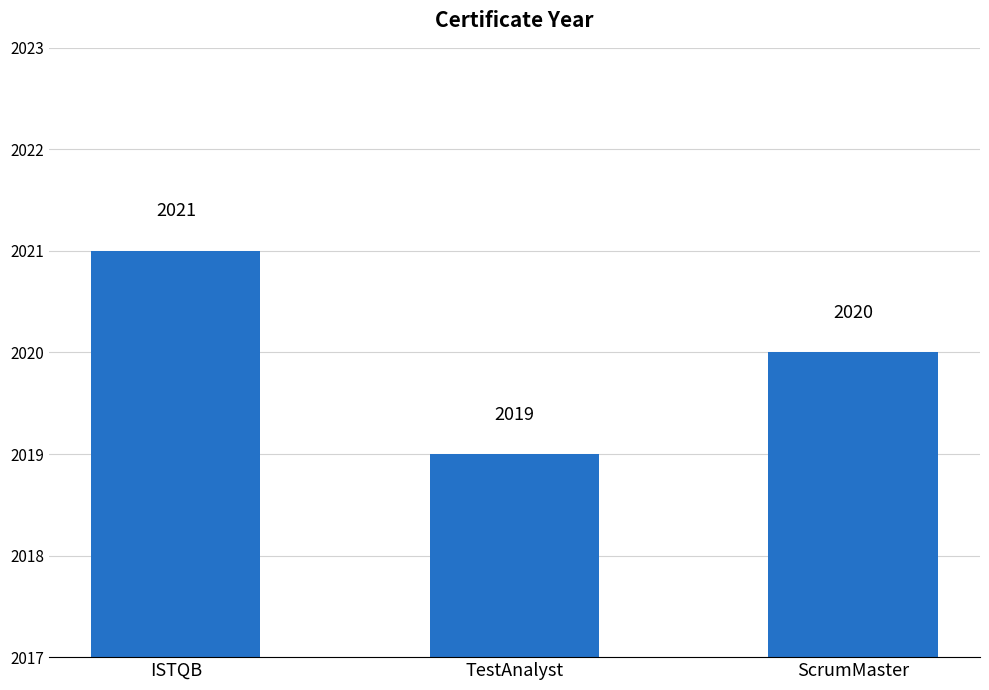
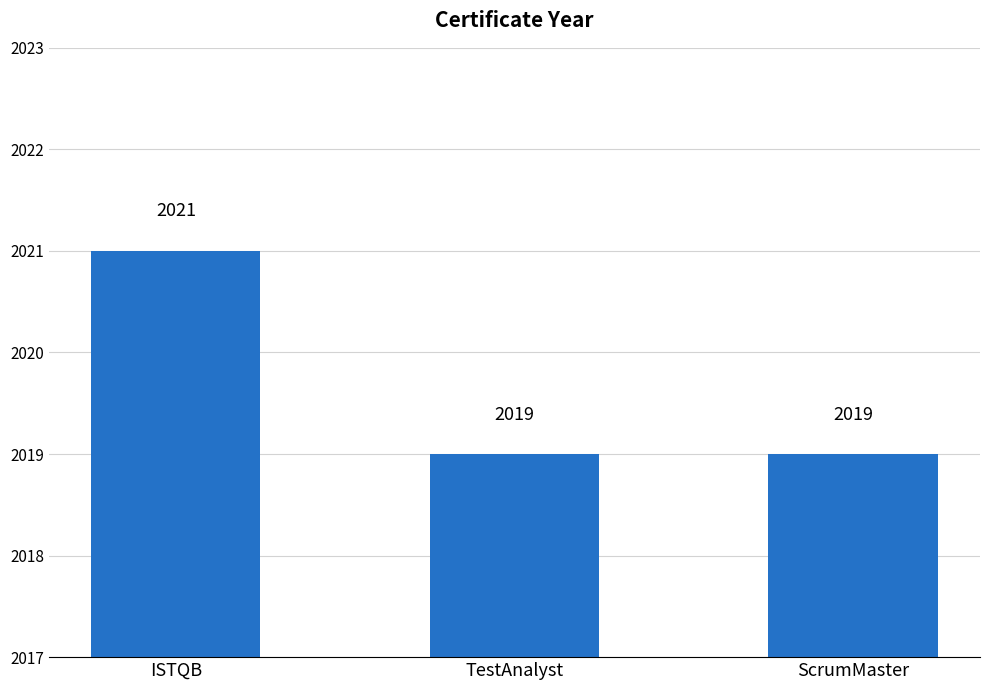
  {
-   "ScrumMaster": 2020
+   "ScrumMaster": 2019
  }
